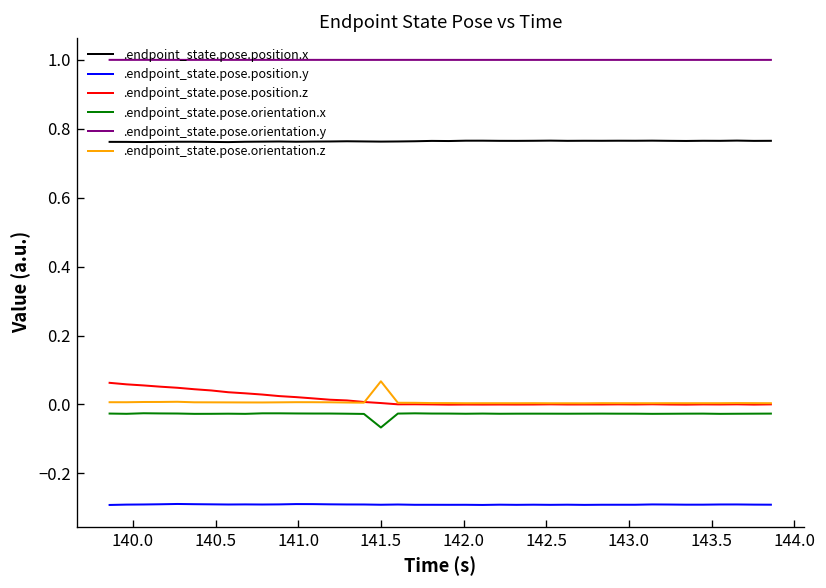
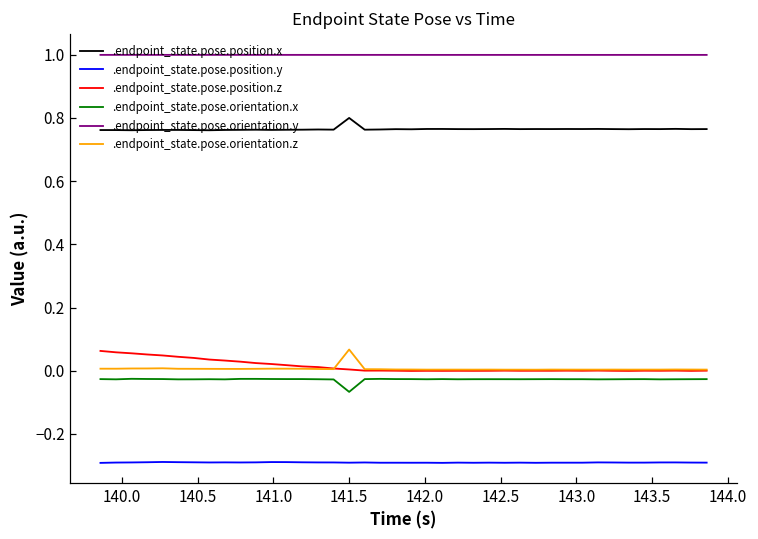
  {
    ".endpoint_state.pose.position.x": {
-     "141.5": 0.76
+     "141.5": 0.80
    },
    ".endpoint_state.pose.position.y": {
      "141.5": -0.29
    },
    ".endpoint_state.pose.position.z": {
      "141.5": 0.00
    },
    ".endpoint_state.pose.orientation.x": {
      "141.5": -0.07
    },
    ".endpoint_state.pose.orientation.y": {
      "141.5": 1.00
    },
    ".endpoint_state.pose.orientation.z": {
      "141.5": 0.07
    }
  }
